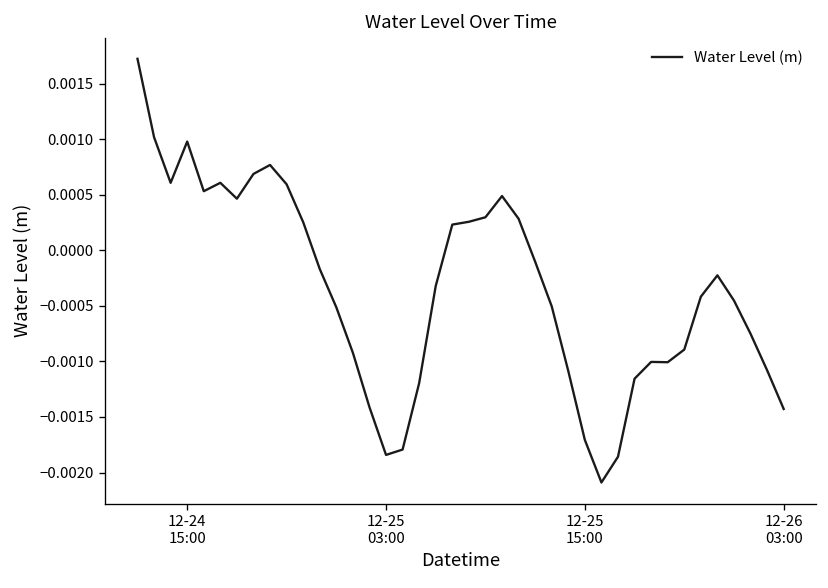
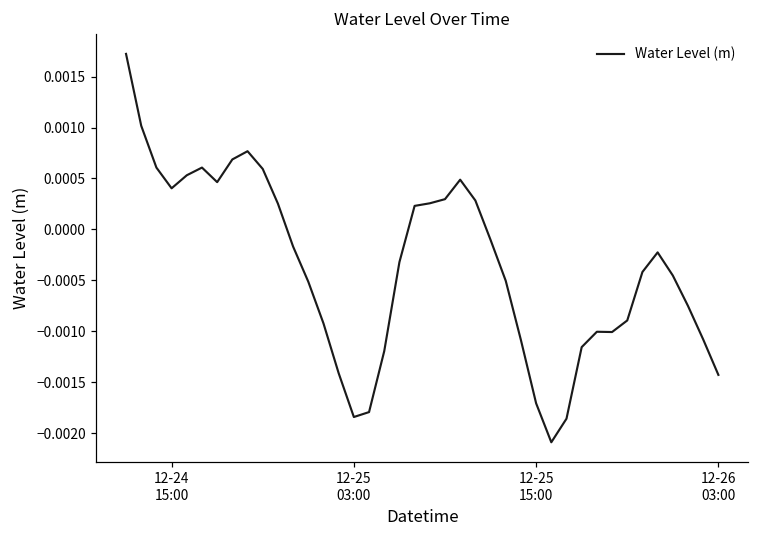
  {
-   "12-24 15:00": 0.0010,
+   "12-24 15:00": 0.0004,
    "12-25 03:00": -0.0018,
    "12-25 15:00": -0.0017,
    "12-26 03:00": -0.0014
  }
